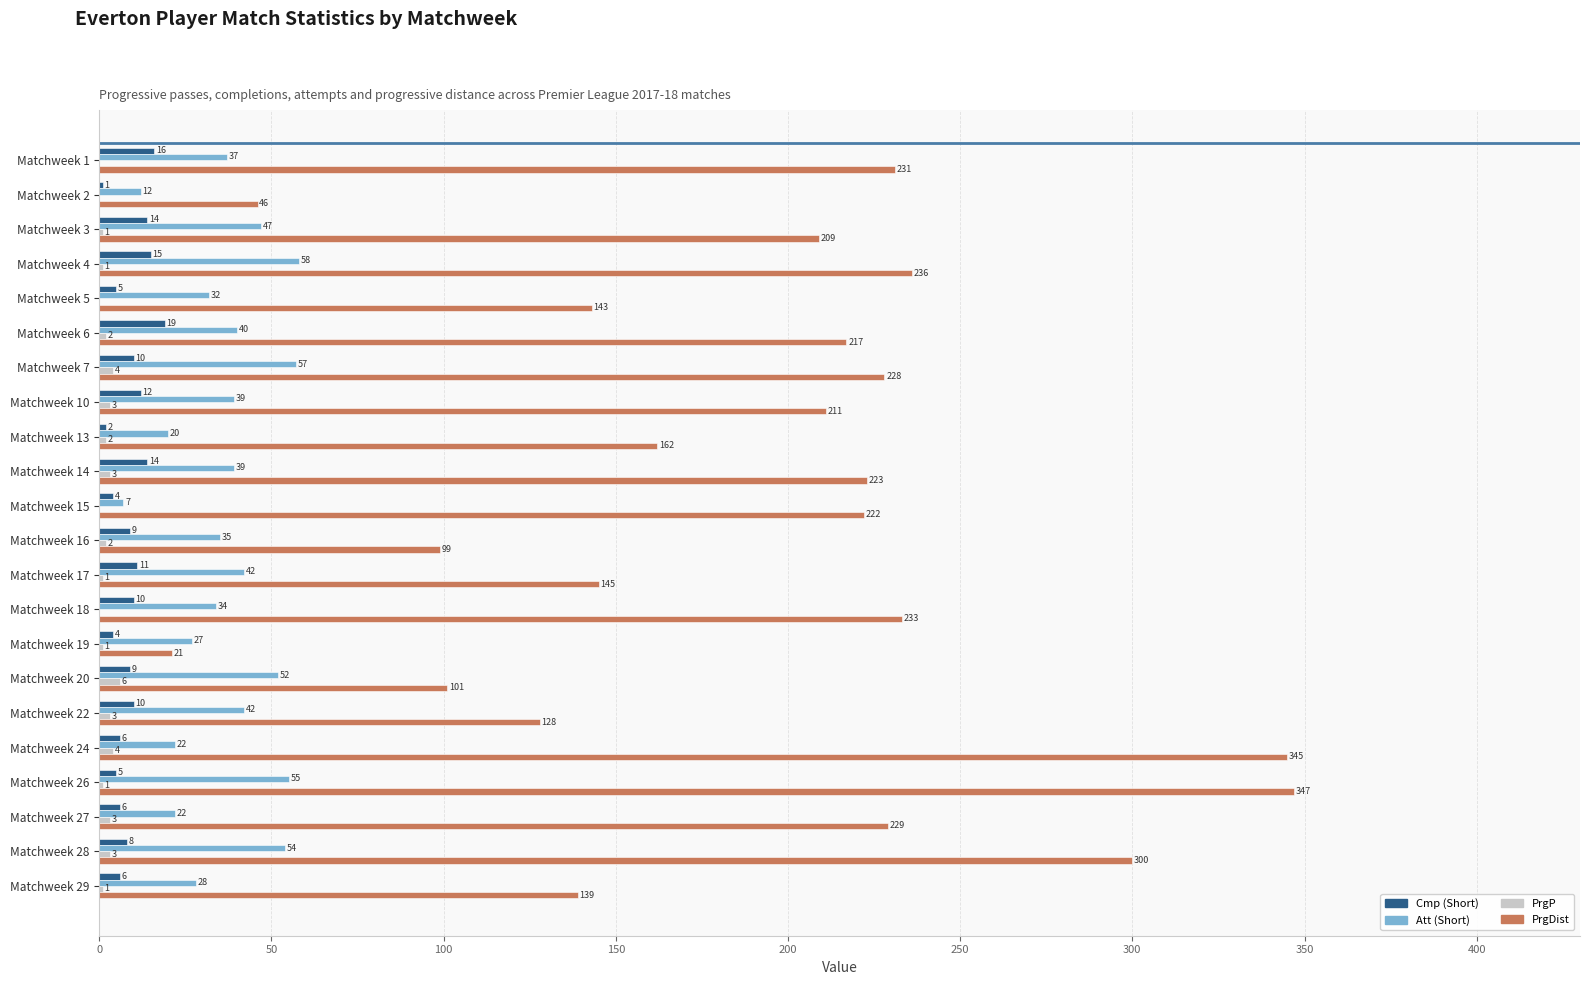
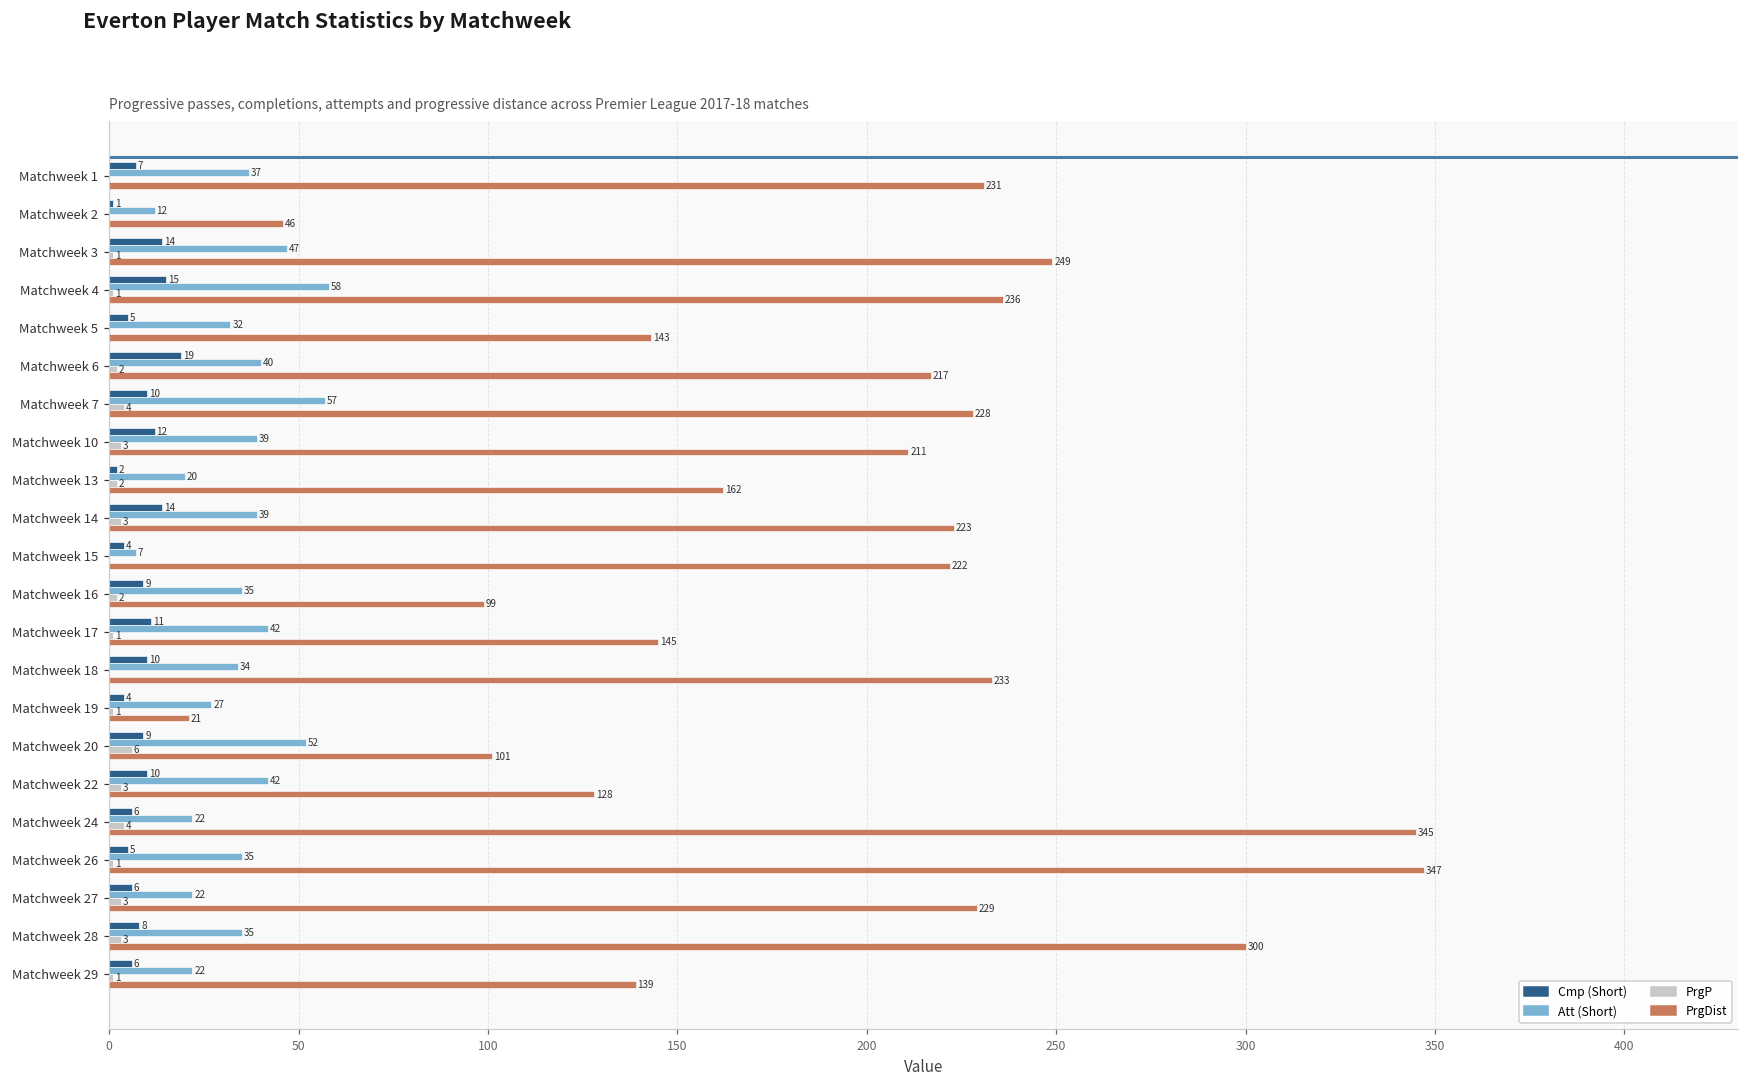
  {
    "Cmp (Short)": {
-     "Matchweek 1": 16,
+     "Matchweek 1": 7,
      "Matchweek 2": 1,
      "Matchweek 3": 14,
      "Matchweek 4": 15,
      "Matchweek 5": 5,
      "Matchweek 6": 19,
      "Matchweek 7": 10,
      "Matchweek 10": 12,
      "Matchweek 13": 2,
      "Matchweek 14": 14,
      "Matchweek 15": 4,
      "Matchweek 16": 9,
      "Matchweek 17": 11,
      "Matchweek 18": 10,
      "Matchweek 19": 4,
      "Matchweek 20": 9,
      "Matchweek 22": 10,
      "Matchweek 24": 6,
      "Matchweek 26": 5,
      "Matchweek 27": 6,
      "Matchweek 28": 8,
      "Matchweek 29": 6
    },
    "Att (Short)": {
      "Matchweek 1": 37,
      "Matchweek 2": 12,
      "Matchweek 3": 47,
      "Matchweek 4": 58,
      "Matchweek 5": 32,
      "Matchweek 6": 40,
      "Matchweek 7": 57,
      "Matchweek 10": 39,
      "Matchweek 13": 20,
      "Matchweek 14": 39,
      "Matchweek 15": 7,
      "Matchweek 16": 35,
      "Matchweek 17": 42,
      "Matchweek 18": 34,
      "Matchweek 19": 27,
      "Matchweek 20": 52,
      "Matchweek 22": 42,
      "Matchweek 24": 22,
-     "Matchweek 26": 55,
+     "Matchweek 26": 35,
      "Matchweek 27": 22,
-     "Matchweek 28": 54,
-     "Matchweek 29": 28
+     "Matchweek 28": 35,
+     "Matchweek 29": 22
    },
    "PrgP": {
      "Matchweek 3": 1,
      "Matchweek 4": 1,
      "Matchweek 6": 2,
      "Matchweek 7": 4,
      "Matchweek 10": 3,
      "Matchweek 13": 2,
      "Matchweek 14": 3,
      "Matchweek 16": 2,
      "Matchweek 17": 1,
      "Matchweek 19": 1,
      "Matchweek 20": 6,
      "Matchweek 22": 3,
      "Matchweek 24": 4,
      "Matchweek 26": 1,
      "Matchweek 27": 3,
      "Matchweek 28": 3,
      "Matchweek 29": 1
    },
    "PrgDist": {
      "Matchweek 1": 231,
      "Matchweek 2": 46,
-     "Matchweek 3": 209,
+     "Matchweek 3": 249,
      "Matchweek 4": 236,
      "Matchweek 5": 143,
      "Matchweek 6": 217,
      "Matchweek 7": 228,
      "Matchweek 10": 211,
      "Matchweek 13": 162,
      "Matchweek 14": 223,
      "Matchweek 15": 222,
      "Matchweek 16": 99,
      "Matchweek 17": 145,
      "Matchweek 18": 233,
      "Matchweek 19": 21,
      "Matchweek 20": 101,
      "Matchweek 22": 128,
      "Matchweek 24": 345,
      "Matchweek 26": 347,
      "Matchweek 27": 229,
      "Matchweek 28": 300,
      "Matchweek 29": 139
    }
  }
